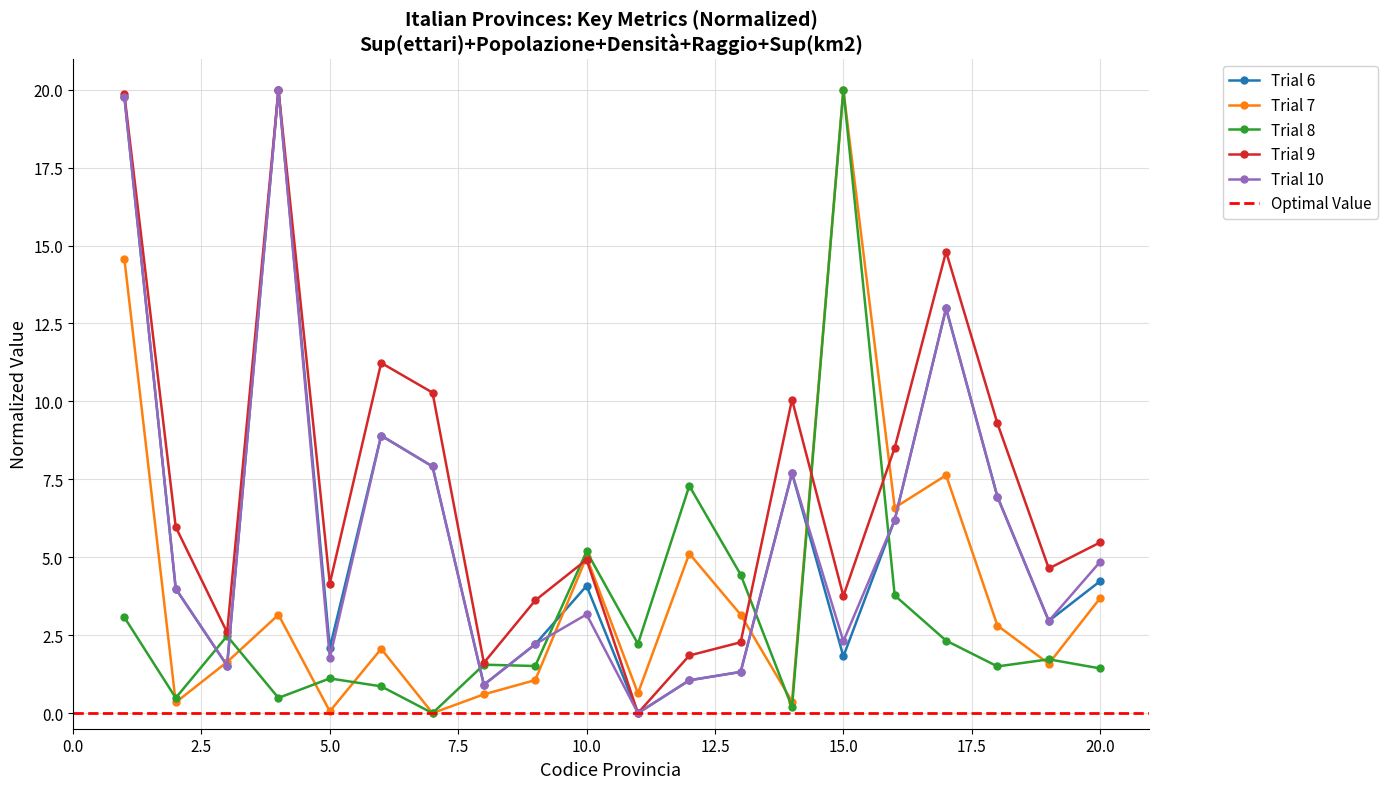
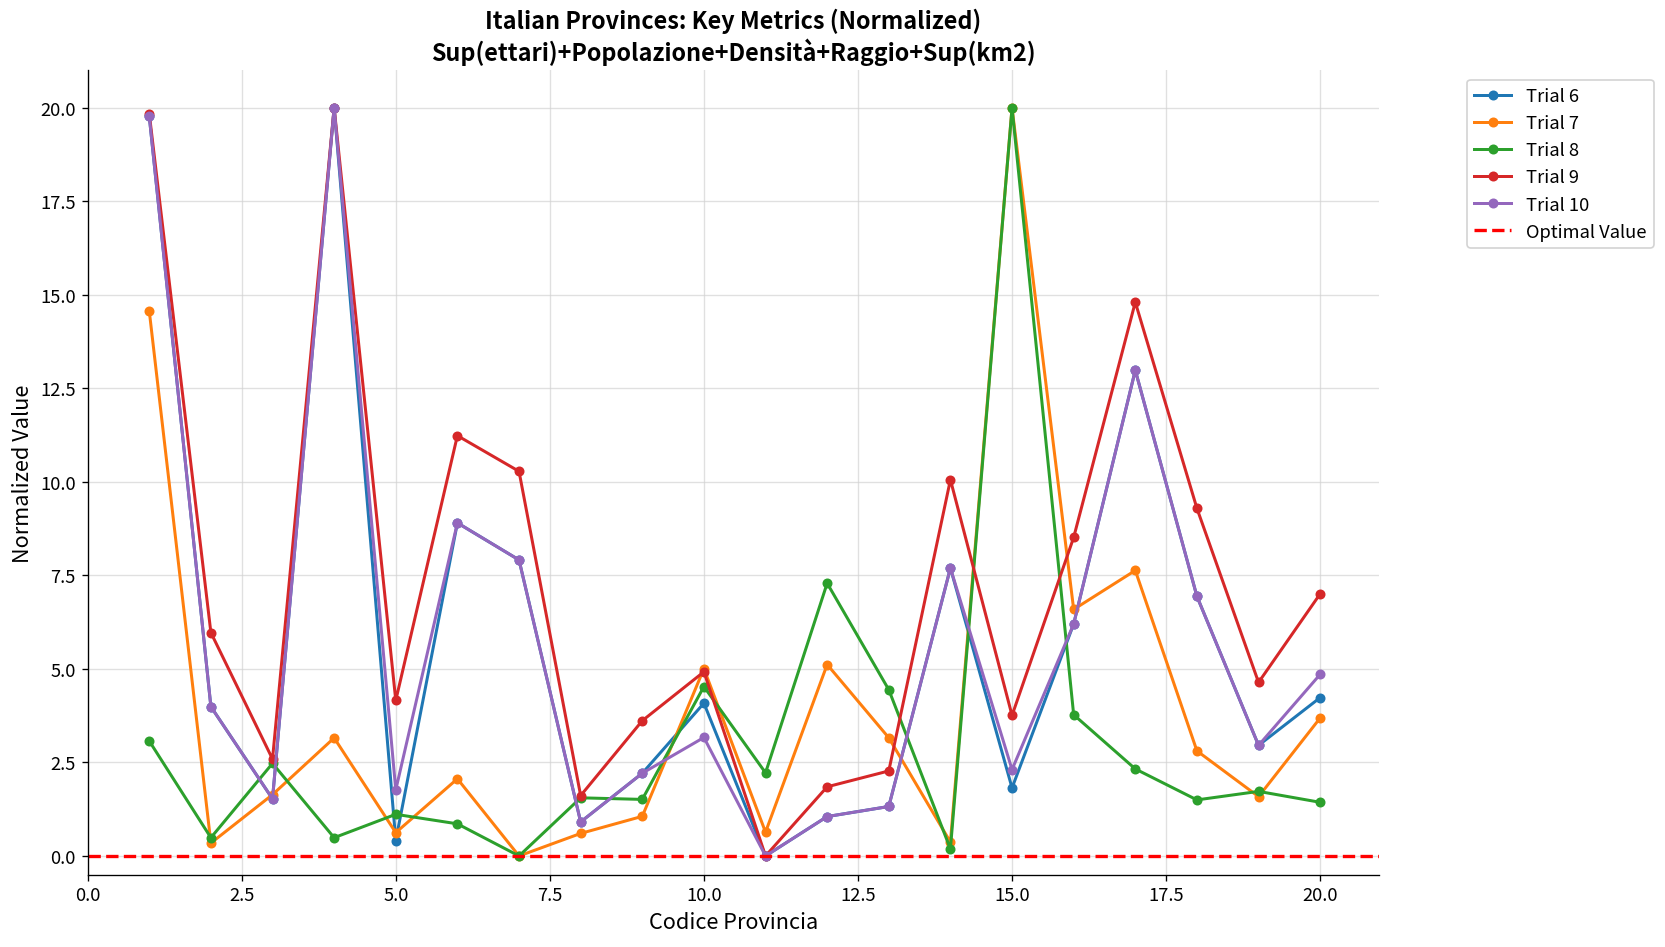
  {
    "Trial 6": {
-     "5.0": 2.1,
+     "5.0": 0.4,
      "10.0": 4.1,
      "15.0": 1.8,
      "20.0": 4.2
    },
    "Trial 7": {
-     "5.0": 0.1,
+     "5.0": 0.6,
      "10.0": 5.0,
      "20.0": 3.7
    },
    "Trial 8": {
      "5.0": 1.1,
-     "10.0": 5.2,
+     "10.0": 4.5,
      "20.0": 1.4
    },
    "Trial 9": {
      "5.0": 4.2,
      "10.0": 4.9,
      "15.0": 3.8,
-     "20.0": 5.5
+     "20.0": 7.0
    },
    "Trial 10": {
      "5.0": 1.8,
      "10.0": 3.2,
      "15.0": 2.3,
      "20.0": 4.9
    }
  }
